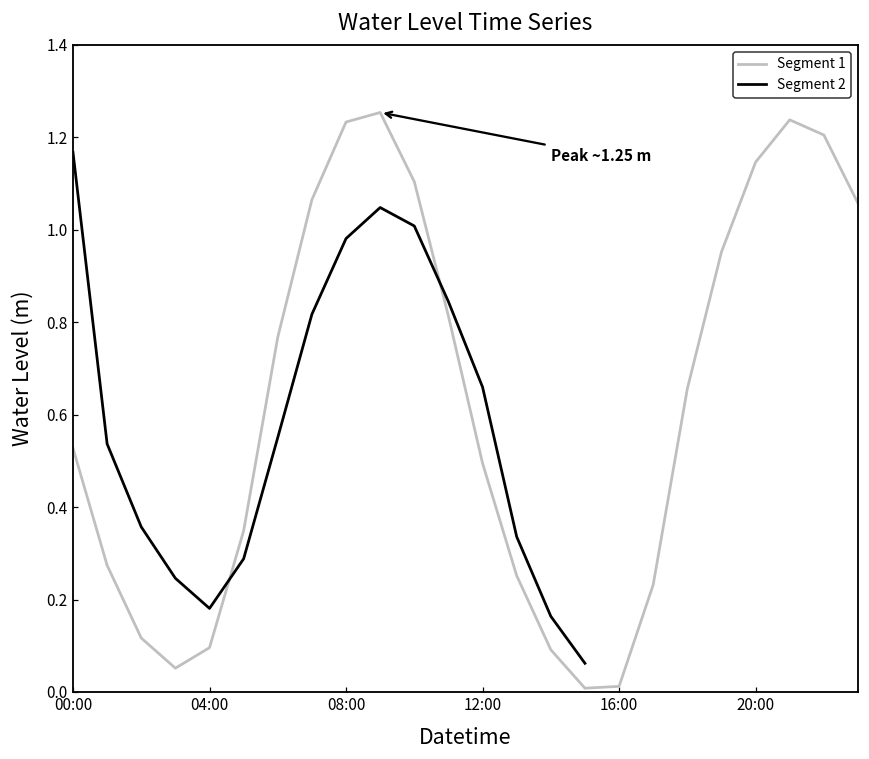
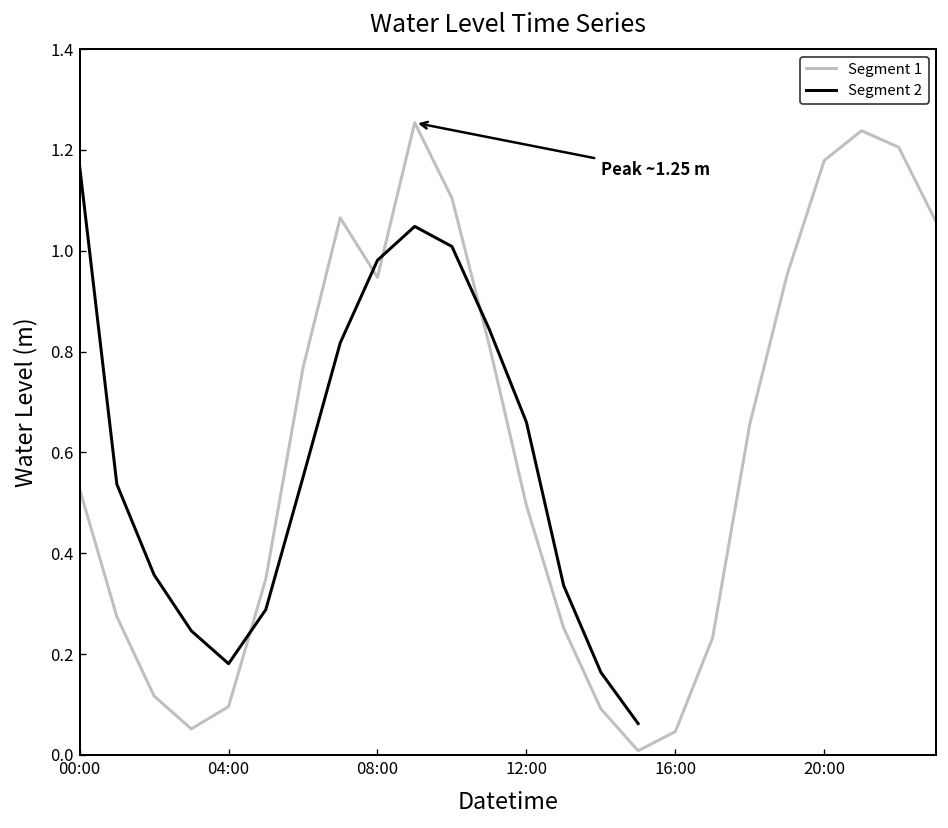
  {
    "Segment 1": {
      "00:00": 0.53,
      "04:00": 0.10,
-     "08:00": 1.23,
+     "08:00": 0.95,
      "12:00": 0.49,
-     "16:00": 0.01,
-     "20:00": 1.15
+     "16:00": 0.05,
+     "20:00": 1.18
    },
    "Segment 2": {
      "00:00": 1.17,
      "04:00": 0.18,
      "08:00": 0.98,
      "12:00": 0.66
    }
  }
